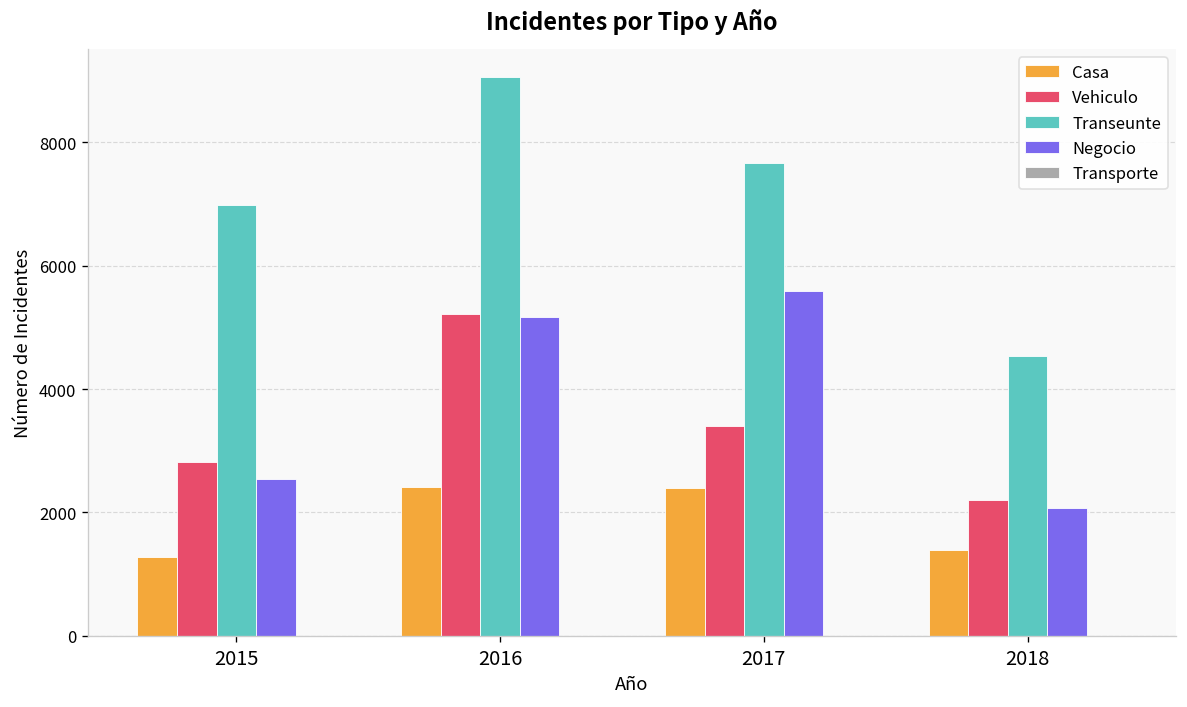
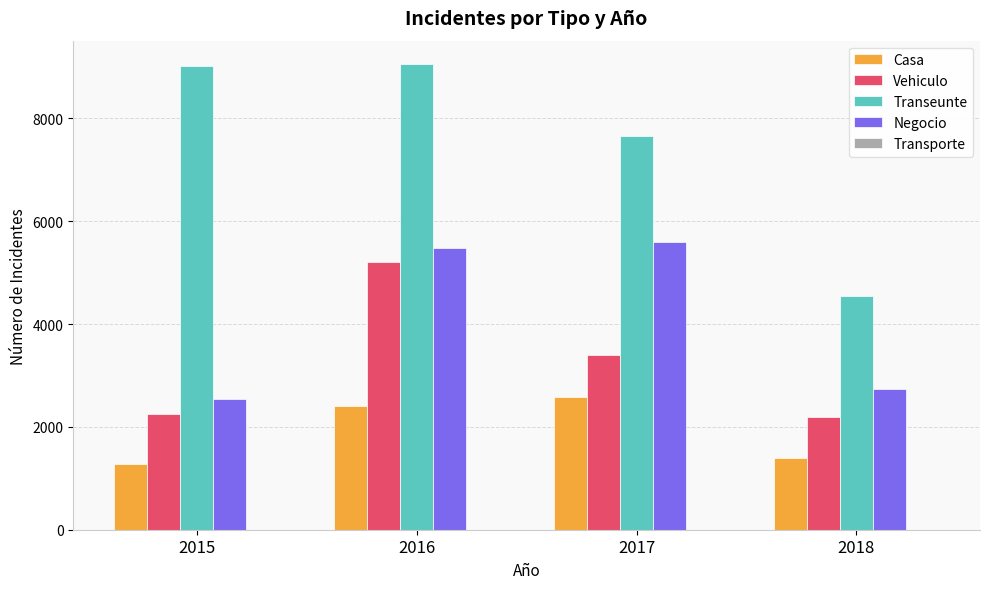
  {
    "Casa": {
      "2015": 1300,
      "2016": 2400,
-     "2017": 2400,
+     "2017": 2600,
      "2018": 1400
    },
    "Vehiculo": {
-     "2015": 2800,
+     "2015": 2300,
      "2016": 5200,
      "2017": 3400,
      "2018": 2200
    },
    "Transeunte": {
-     "2015": 7000,
+     "2015": 9000,
      "2016": 9100,
      "2017": 7700,
      "2018": 4500
    },
    "Negocio": {
      "2015": 2500,
-     "2016": 5200,
+     "2016": 5500,
      "2017": 5600,
-     "2018": 2100
+     "2018": 2700
    },
    "Transporte": {
      "2015": 0,
      "2016": 0,
      "2017": 0,
      "2018": 0
    }
  }
